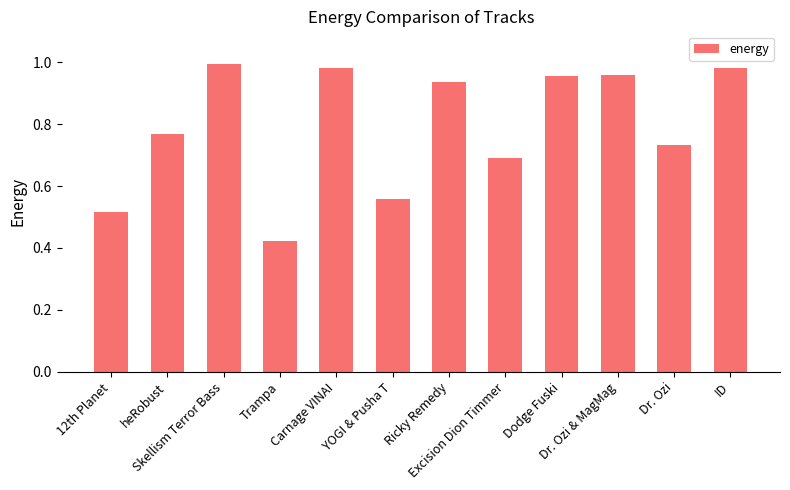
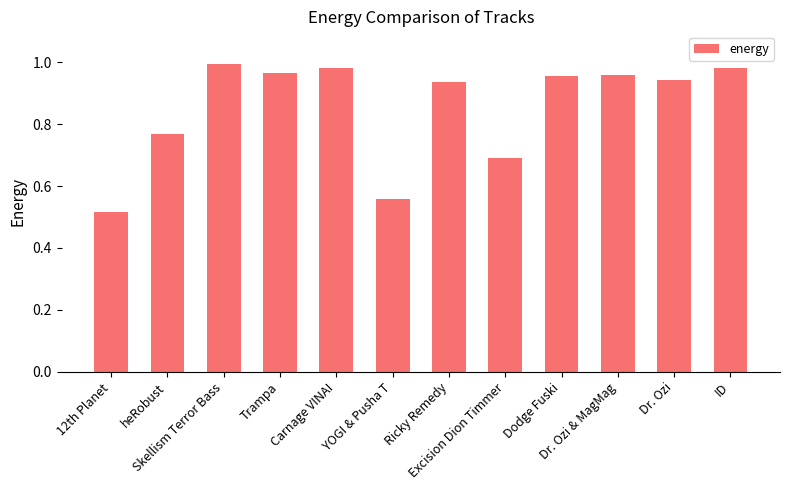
  {
    "12th Planet": 0.52,
    "heRobust": 0.77,
    "Skellism Terror Bass": 1.00,
-   "Trampa": 0.42,
+   "Trampa": 0.97,
    "Carnage VINAI": 0.98,
    "YOGI & Pusha T": 0.56,
    "Ricky Remedy": 0.94,
    "Excision Dion Timmer": 0.69,
    "Dodge Fuski": 0.96,
    "Dr. Ozi & MagMag": 0.96,
-   "Dr. Ozi": 0.73,
+   "Dr. Ozi": 0.94,
    "ID": 0.98
  }
